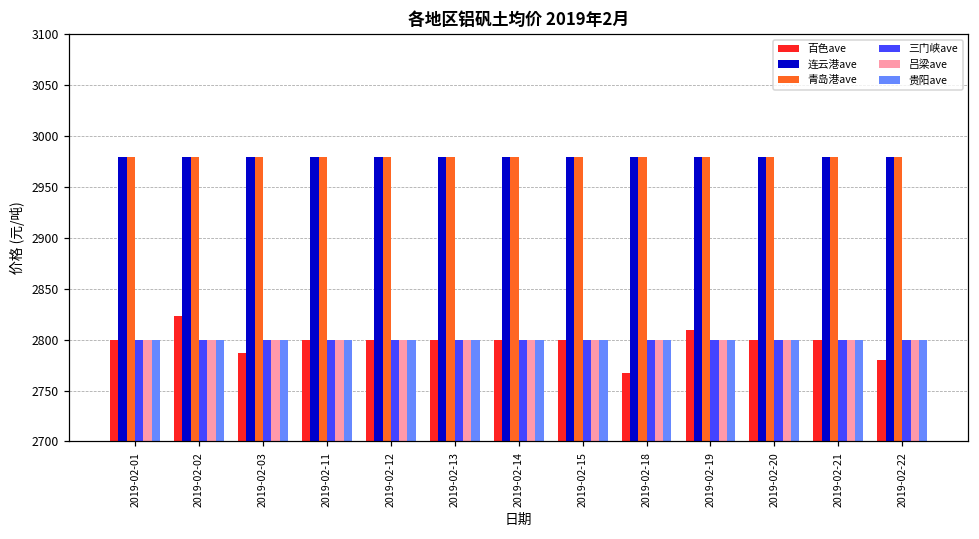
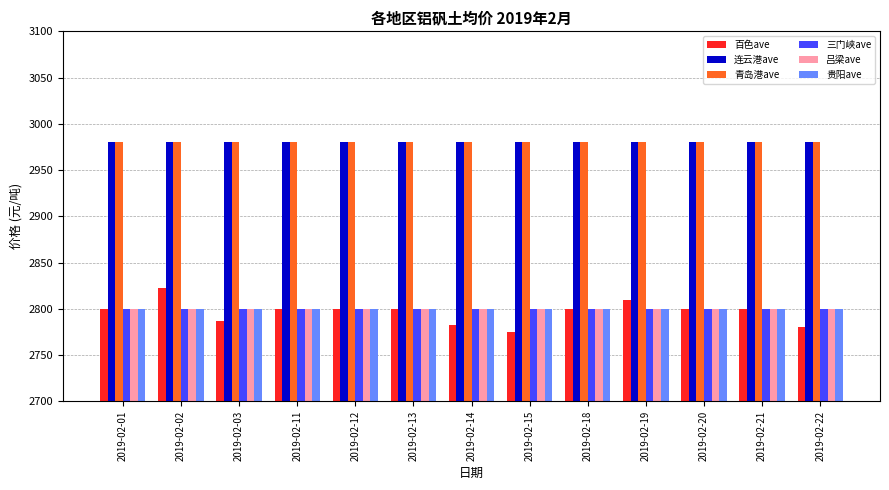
  {
    "百色ave": {
      "2019-02-01": 2800,
      "2019-02-02": 2820,
      "2019-02-03": 2790,
      "2019-02-11": 2800,
      "2019-02-12": 2800,
      "2019-02-13": 2800,
-     "2019-02-14": 2800,
-     "2019-02-15": 2800,
-     "2019-02-18": 2770,
+     "2019-02-14": 2780,
+     "2019-02-15": 2780,
+     "2019-02-18": 2800,
      "2019-02-19": 2810,
      "2019-02-20": 2800,
      "2019-02-21": 2800,
      "2019-02-22": 2780
    },
    "连云港ave": {
      "2019-02-01": 2980,
      "2019-02-02": 2980,
      "2019-02-03": 2980,
      "2019-02-11": 2980,
      "2019-02-12": 2980,
      "2019-02-13": 2980,
      "2019-02-14": 2980,
      "2019-02-15": 2980,
      "2019-02-18": 2980,
      "2019-02-19": 2980,
      "2019-02-20": 2980,
      "2019-02-21": 2980,
      "2019-02-22": 2980
    },
    "青岛港ave": {
      "2019-02-01": 2980,
      "2019-02-02": 2980,
      "2019-02-03": 2980,
      "2019-02-11": 2980,
      "2019-02-12": 2980,
      "2019-02-13": 2980,
      "2019-02-14": 2980,
      "2019-02-15": 2980,
      "2019-02-18": 2980,
      "2019-02-19": 2980,
      "2019-02-20": 2980,
      "2019-02-21": 2980,
      "2019-02-22": 2980
    },
    "三门峡ave": {
      "2019-02-01": 2800,
      "2019-02-02": 2800,
      "2019-02-03": 2800,
      "2019-02-11": 2800,
      "2019-02-12": 2800,
      "2019-02-13": 2800,
      "2019-02-14": 2800,
      "2019-02-15": 2800,
      "2019-02-18": 2800,
      "2019-02-19": 2800,
      "2019-02-20": 2800,
      "2019-02-21": 2800,
      "2019-02-22": 2800
    },
    "吕梁ave": {
      "2019-02-01": 2800,
      "2019-02-02": 2800,
      "2019-02-03": 2800,
      "2019-02-11": 2800,
      "2019-02-12": 2800,
      "2019-02-13": 2800,
      "2019-02-14": 2800,
      "2019-02-15": 2800,
      "2019-02-18": 2800,
      "2019-02-19": 2800,
      "2019-02-20": 2800,
      "2019-02-21": 2800,
      "2019-02-22": 2800
    },
    "贵阳ave": {
      "2019-02-01": 2800,
      "2019-02-02": 2800,
      "2019-02-03": 2800,
      "2019-02-11": 2800,
      "2019-02-12": 2800,
      "2019-02-13": 2800,
      "2019-02-14": 2800,
      "2019-02-15": 2800,
      "2019-02-18": 2800,
      "2019-02-19": 2800,
      "2019-02-20": 2800,
      "2019-02-21": 2800,
      "2019-02-22": 2800
    }
  }
